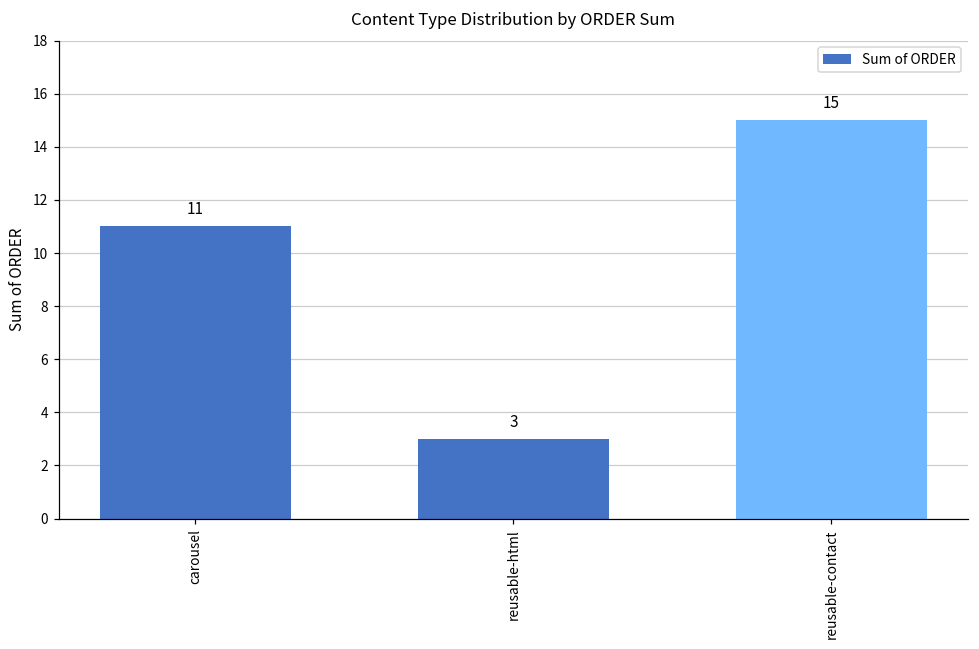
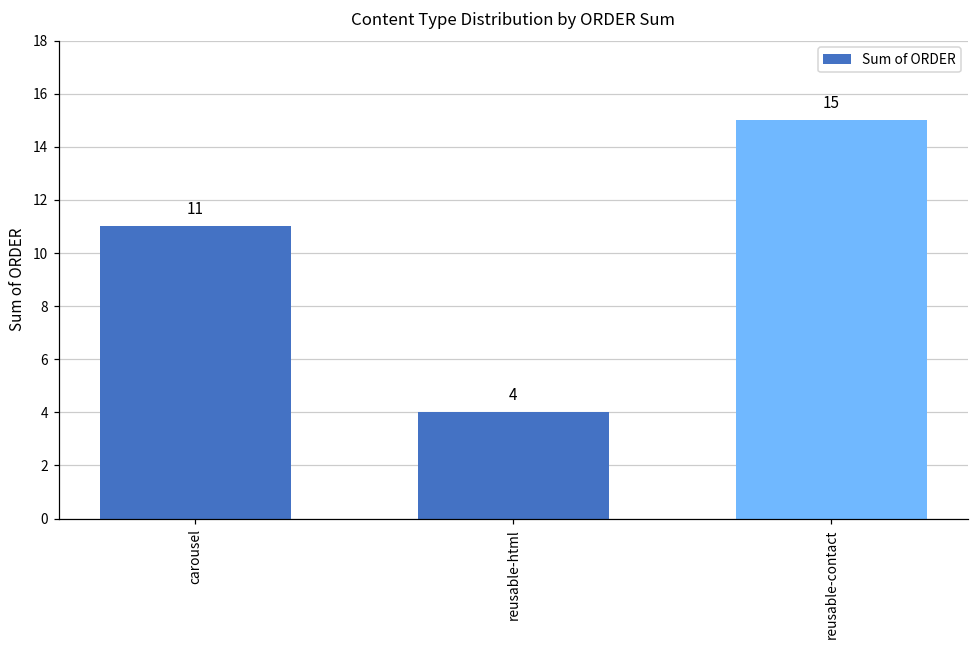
  {
    "carousel": 11,
-   "reusable-html": 3,
+   "reusable-html": 4,
    "reusable-contact": 15
  }
